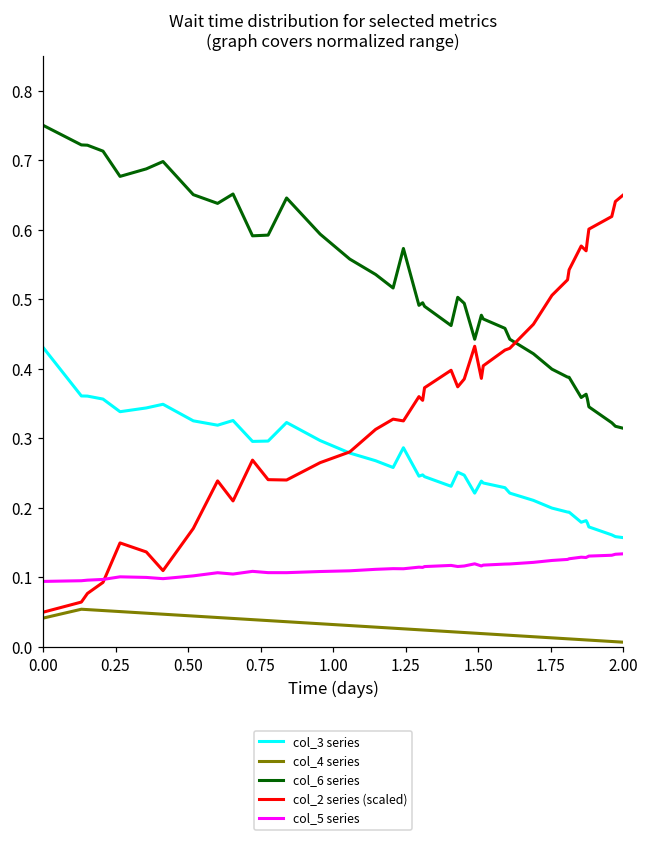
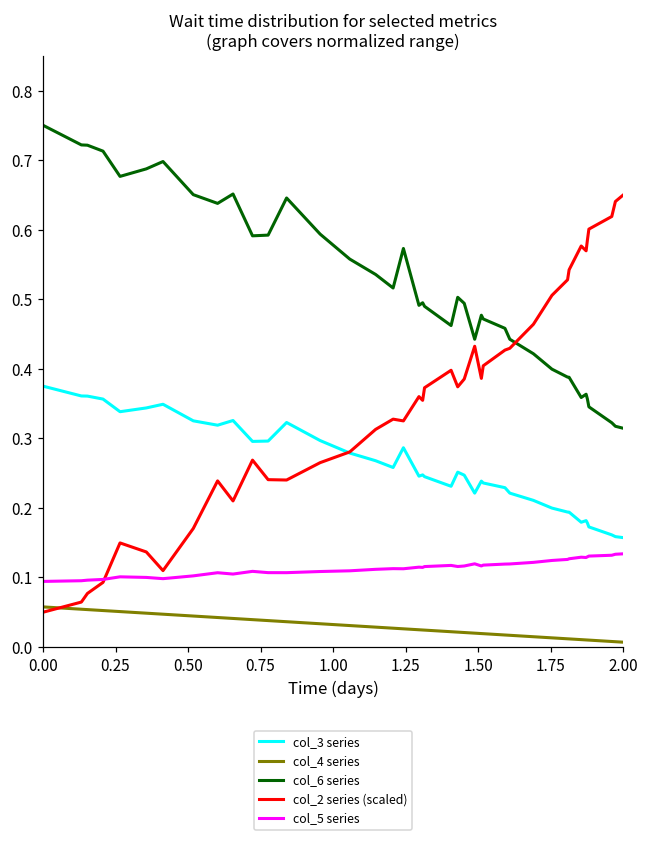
  {
    "col_3 series": {
-     "0.00": 0.43,
+     "0.00": 0.38,
      "2.00": 0.16
    },
    "col_4 series": {
-     "0.00": 0.04,
+     "0.00": 0.06,
      "2.00": 0.01
    },
    "col_6 series": {
      "0.00": 0.75,
      "2.00": 0.31
    },
    "col_2 series (scaled)": {
      "0.00": 0.05,
      "2.00": 0.65
    },
    "col_5 series": {
      "0.00": 0.09,
      "2.00": 0.13
    }
  }
